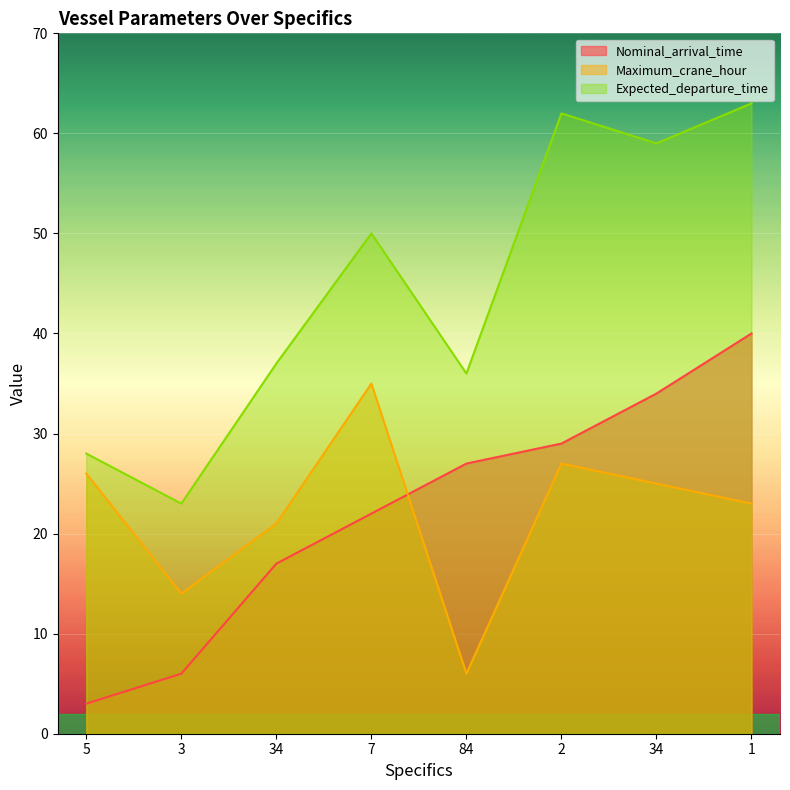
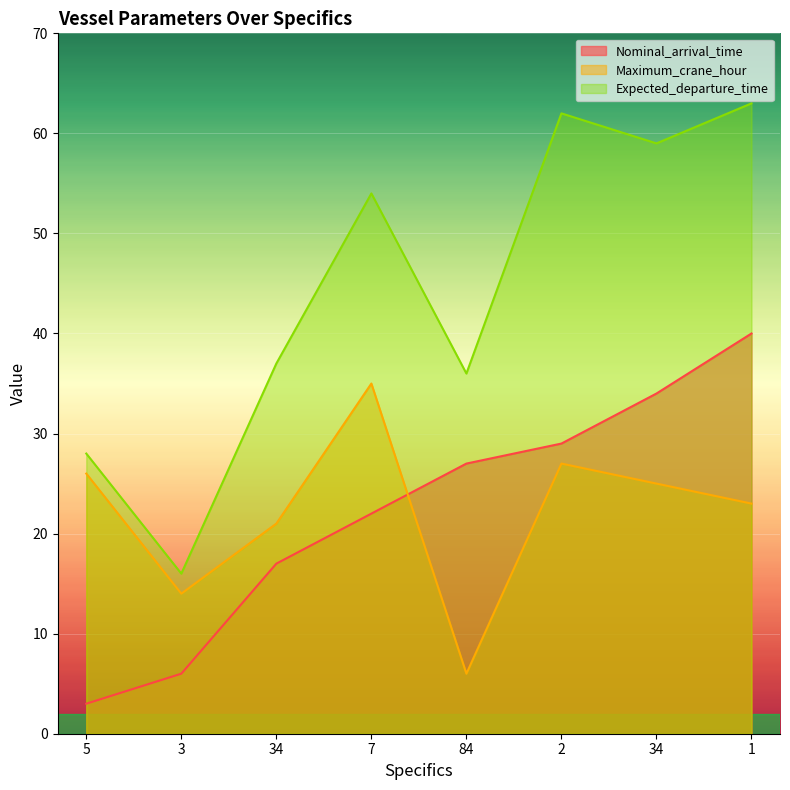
  {
    "Nominal_arrival_time": {
      "5": 3,
      "3": 6,
      "7": 22,
      "84": 27,
      "2": 29,
      "1": 40
    },
    "Maximum_crane_hour": {
      "5": 26,
      "3": 14,
      "7": 35,
      "84": 6,
      "2": 27,
      "1": 23
    },
    "Expected_departure_time": {
      "5": 28,
-     "3": 23,
-     "7": 50,
+     "3": 16,
+     "7": 54,
      "84": 36,
      "2": 62,
      "1": 63
    }
  }
